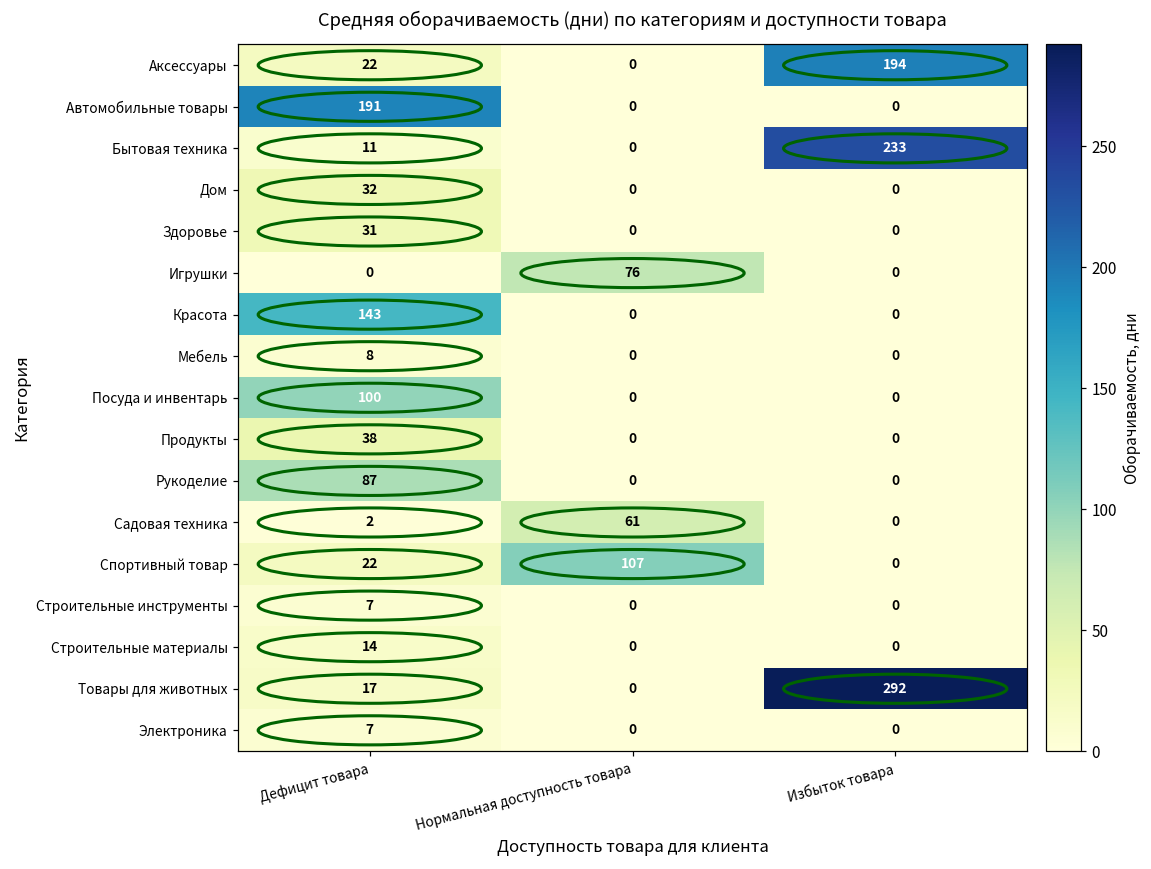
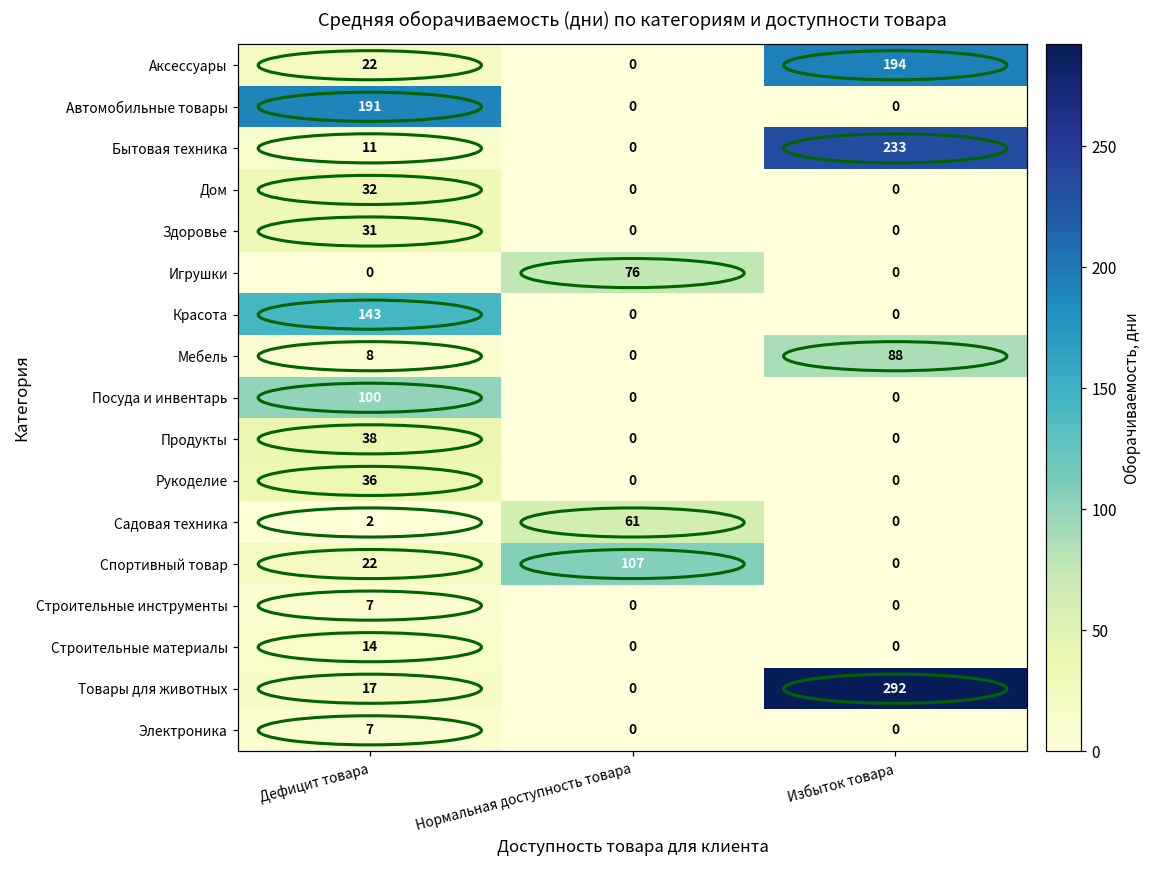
  {
    "Аксессуары": {
      "Дефицит товара": 22,
      "Нормальная доступность товара": 0,
      "Избыток товара": 194
    },
    "Автомобильные товары": {
      "Дефицит товара": 191,
      "Нормальная доступность товара": 0,
      "Избыток товара": 0
    },
    "Бытовая техника": {
      "Дефицит товара": 11,
      "Нормальная доступность товара": 0,
      "Избыток товара": 233
    },
    "Дом": {
      "Дефицит товара": 32,
      "Нормальная доступность товара": 0,
      "Избыток товара": 0
    },
    "Здоровье": {
      "Дефицит товара": 31,
      "Нормальная доступность товара": 0,
      "Избыток товара": 0
    },
    "Игрушки": {
      "Дефицит товара": 0,
      "Нормальная доступность товара": 76,
      "Избыток товара": 0
    },
    "Красота": {
      "Дефицит товара": 143,
      "Нормальная доступность товара": 0,
      "Избыток товара": 0
    },
    "Мебель": {
      "Дефицит товара": 8,
      "Нормальная доступность товара": 0,
-     "Избыток товара": 0
+     "Избыток товара": 88
    },
    "Посуда и инвентарь": {
      "Дефицит товара": 100,
      "Нормальная доступность товара": 0,
      "Избыток товара": 0
    },
    "Продукты": {
      "Дефицит товара": 38,
      "Нормальная доступность товара": 0,
      "Избыток товара": 0
    },
    "Рукоделие": {
-     "Дефицит товара": 87,
+     "Дефицит товара": 36,
      "Нормальная доступность товара": 0,
      "Избыток товара": 0
    },
    "Садовая техника": {
      "Дефицит товара": 2,
      "Нормальная доступность товара": 61,
      "Избыток товара": 0
    },
    "Спортивный товар": {
      "Дефицит товара": 22,
      "Нормальная доступность товара": 107,
      "Избыток товара": 0
    },
    "Строительные инструменты": {
      "Дефицит товара": 7,
      "Нормальная доступность товара": 0,
      "Избыток товара": 0
    },
    "Строительные материалы": {
      "Дефицит товара": 14,
      "Нормальная доступность товара": 0,
      "Избыток товара": 0
    },
    "Товары для животных": {
      "Дефицит товара": 17,
      "Нормальная доступность товара": 0,
      "Избыток товара": 292
    },
    "Электроника": {
      "Дефицит товара": 7,
      "Нормальная доступность товара": 0,
      "Избыток товара": 0
    }
  }
